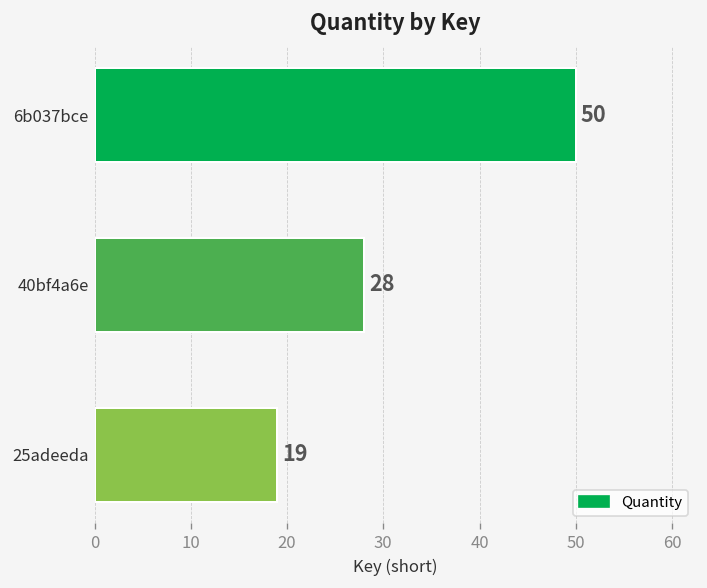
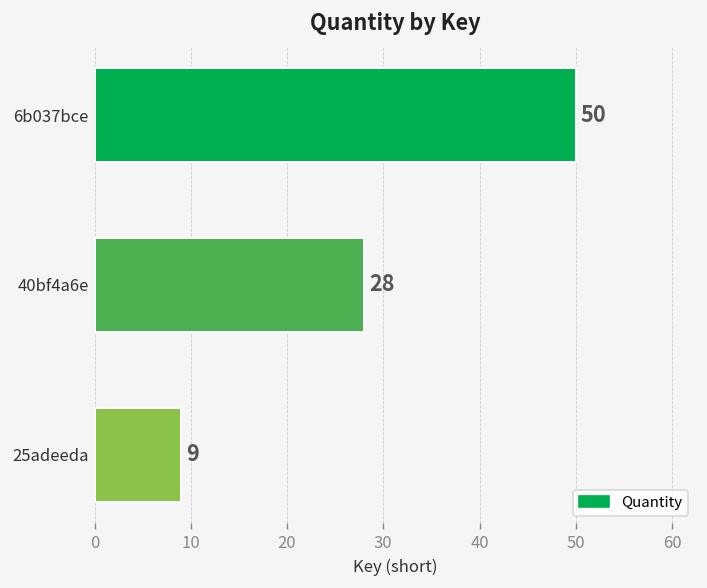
  {
    "6b037bce": 50,
    "40bf4a6e": 28,
-   "25adeeda": 19
+   "25adeeda": 9
  }
